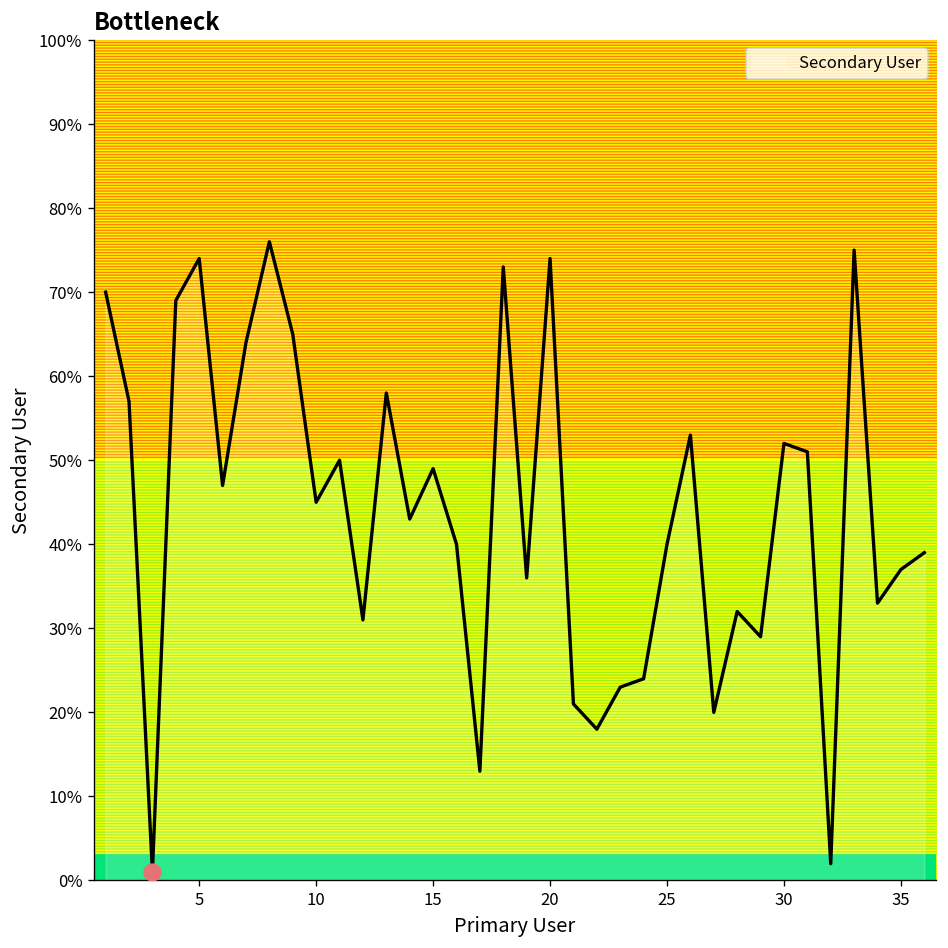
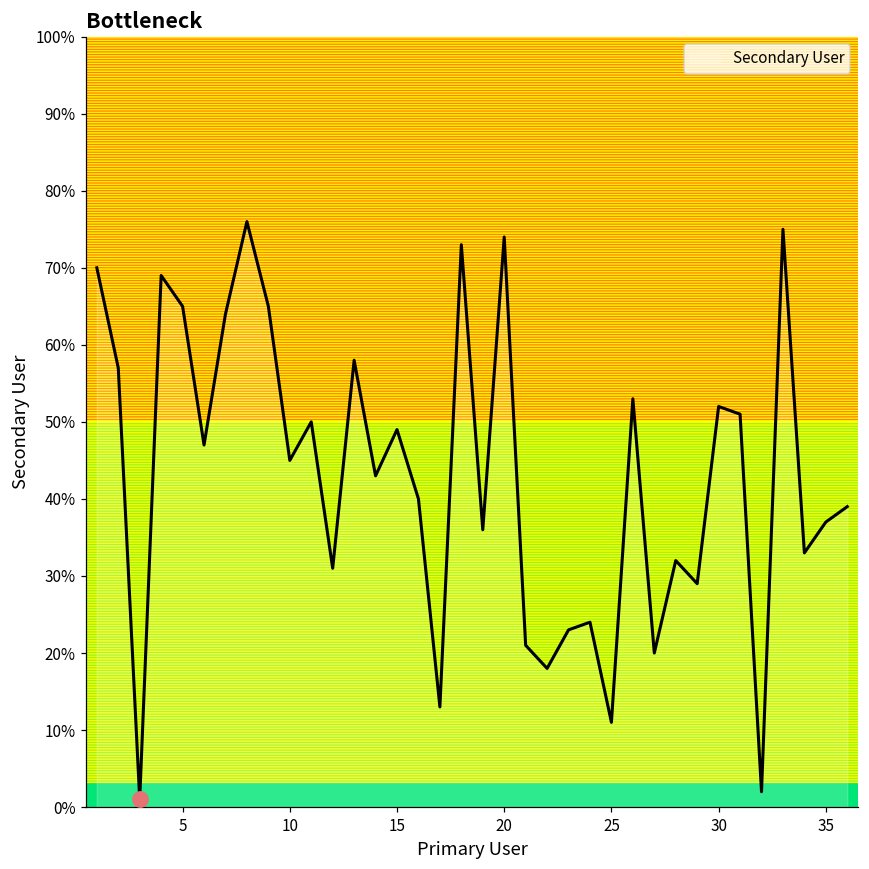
  {
    "Secondary User": {
-     "5": "74%",
+     "5": "65%",
      "10": "45%",
      "15": "49%",
      "20": "74%",
-     "25": "40%",
+     "25": "11%",
      "30": "52%",
      "35": "37%"
    }
  }
